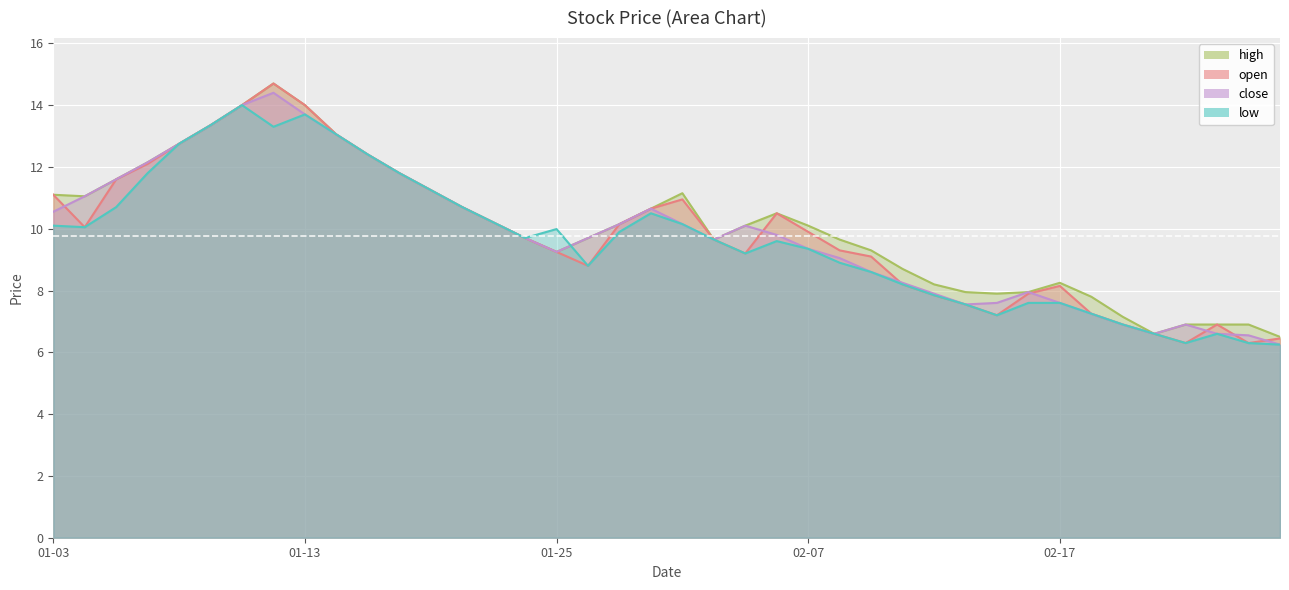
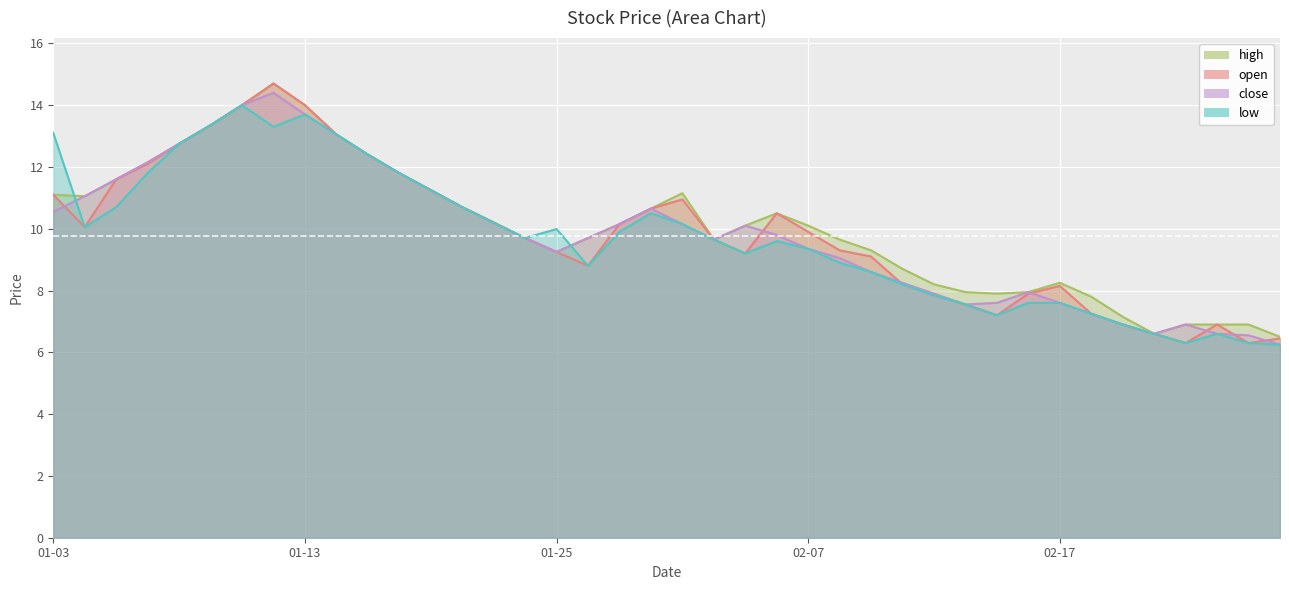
  {
    "low": {
-     "01-03": 10.1,
+     "01-03": 13.1,
      "01-25": 10.0
    }
  }
